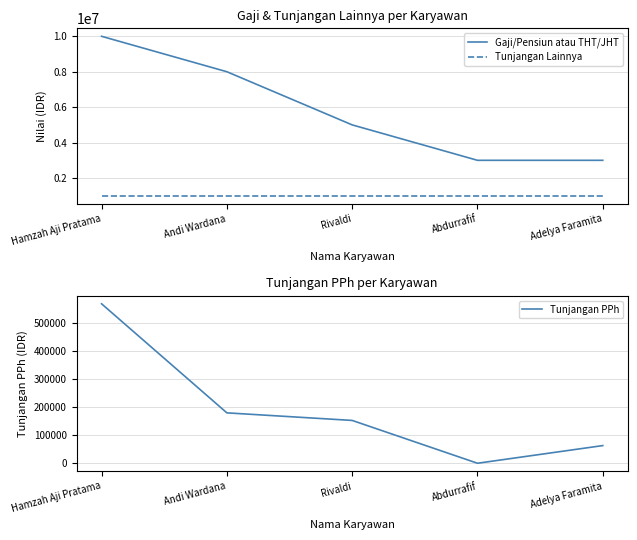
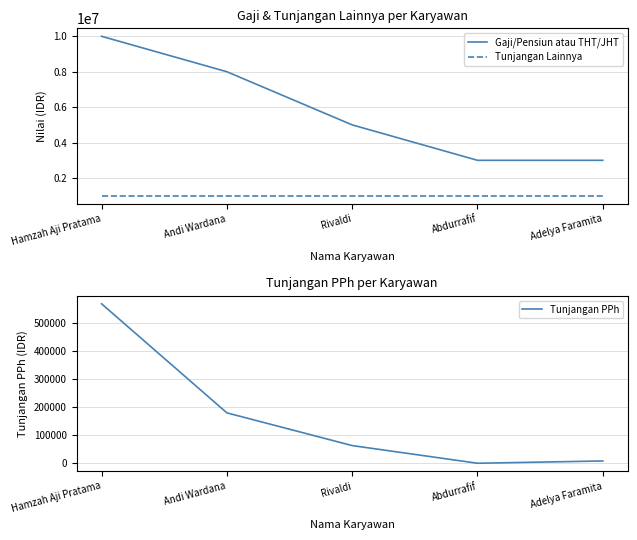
  {
    "Tunjangan PPh per Karyawan": {
      "Hamzah Aji Pratama": 570000,
      "Andi Wardana": 180000,
-     "Rivaldi": 150000,
+     "Rivaldi": 60000,
      "Abdurrafif": 0,
-     "Adelya Faramita": 60000
+     "Adelya Faramita": 10000
    }
  }
